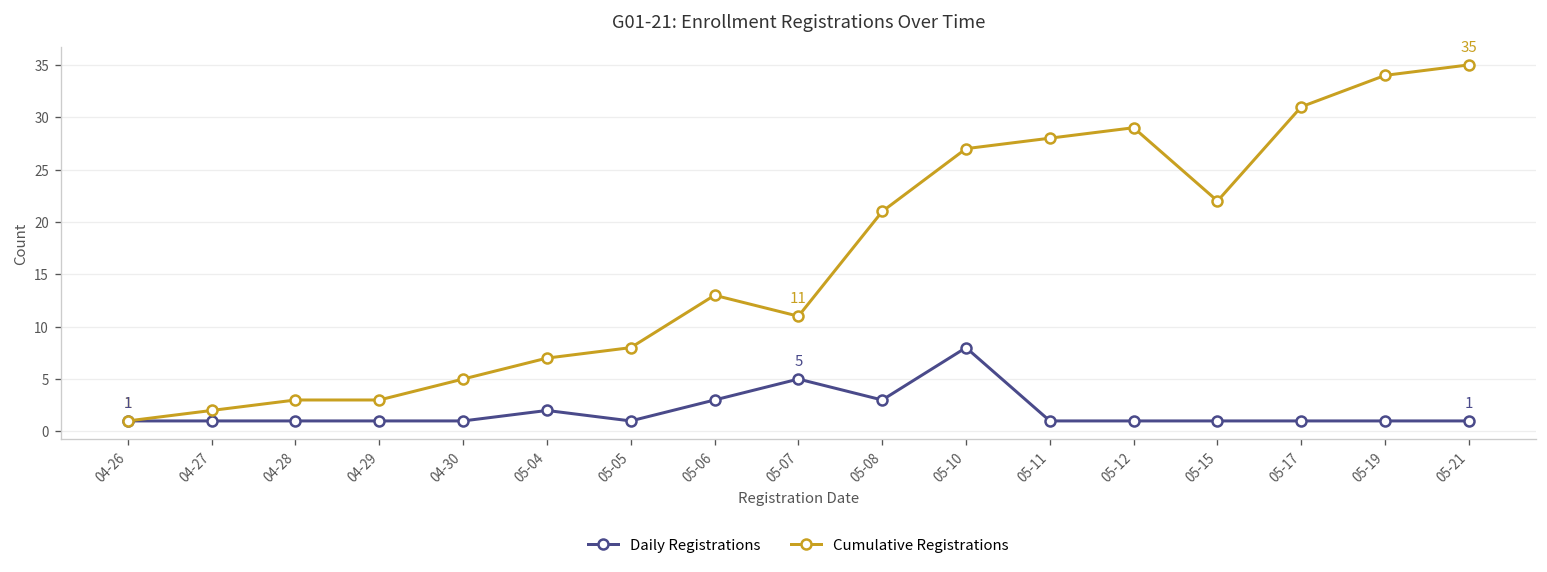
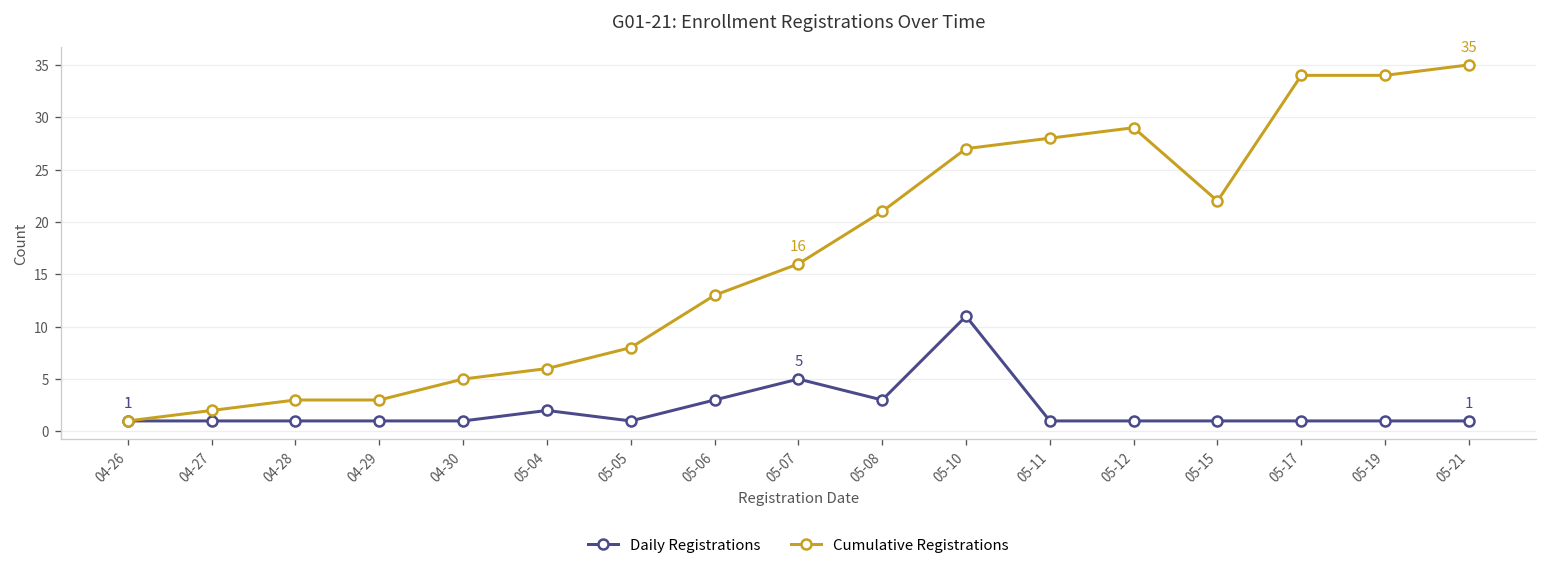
  {
    "Daily Registrations": {
      "04-27": 1,
      "04-28": 1,
      "04-29": 1,
      "04-30": 1,
      "05-04": 2,
      "05-05": 1,
      "05-06": 3,
      "05-08": 3,
-     "05-10": 8,
+     "05-10": 11,
      "05-11": 1,
      "05-12": 1,
      "05-15": 1,
      "05-17": 1,
      "05-19": 1
    },
    "Cumulative Registrations": {
-     "05-04": 7,
-     "05-07": 11,
-     "05-17": 31,
+     "05-04": 6,
+     "05-07": 16,
+     "05-17": 34,
      "05-21": 35
    }
  }
